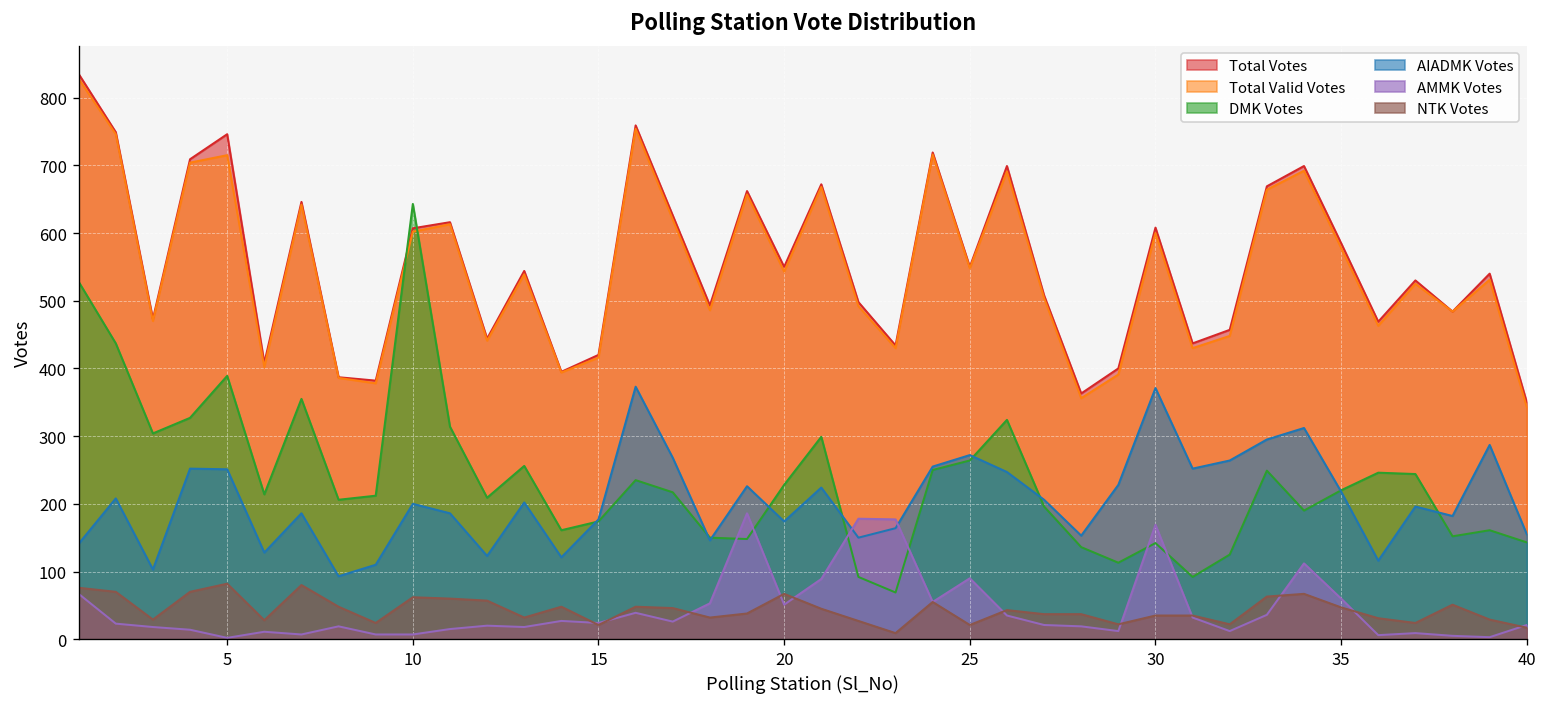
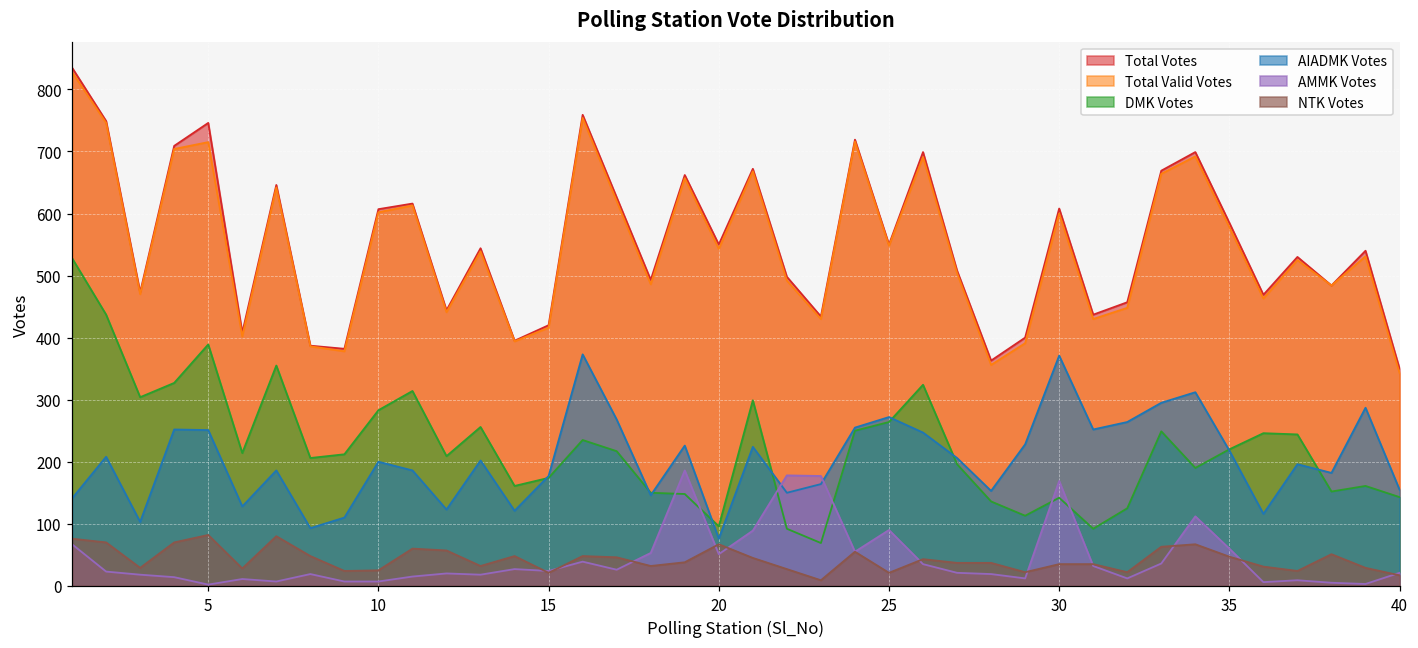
  {
    "Total Votes": {
      "5": 750,
      "10": 610,
      "20": 550,
      "30": 610,
      "35": 590,
      "40": 350
    },
    "Total Valid Votes": {
      "5": 720,
      "10": 600,
      "20": 540,
      "30": 600,
      "35": 580,
      "40": 340
    },
    "DMK Votes": {
      "5": 390,
-     "10": 640,
-     "20": 230,
+     "10": 280,
+     "20": 100,
      "25": 260,
      "30": 140,
      "40": 140
    },
    "AIADMK Votes": {
      "5": 250,
      "10": 200,
-     "20": 170,
+     "20": 80,
      "25": 270,
      "30": 370,
      "40": 160
    },
    "AMMK Votes": {
      "5": 0,
      "10": 10,
      "20": 50,
      "25": 90,
      "30": 170,
      "35": 60
    },
    "NTK Votes": {
      "5": 80,
-     "10": 60,
+     "10": 30,
      "20": 70,
      "25": 20,
      "30": 40,
      "35": 50
    }
  }
